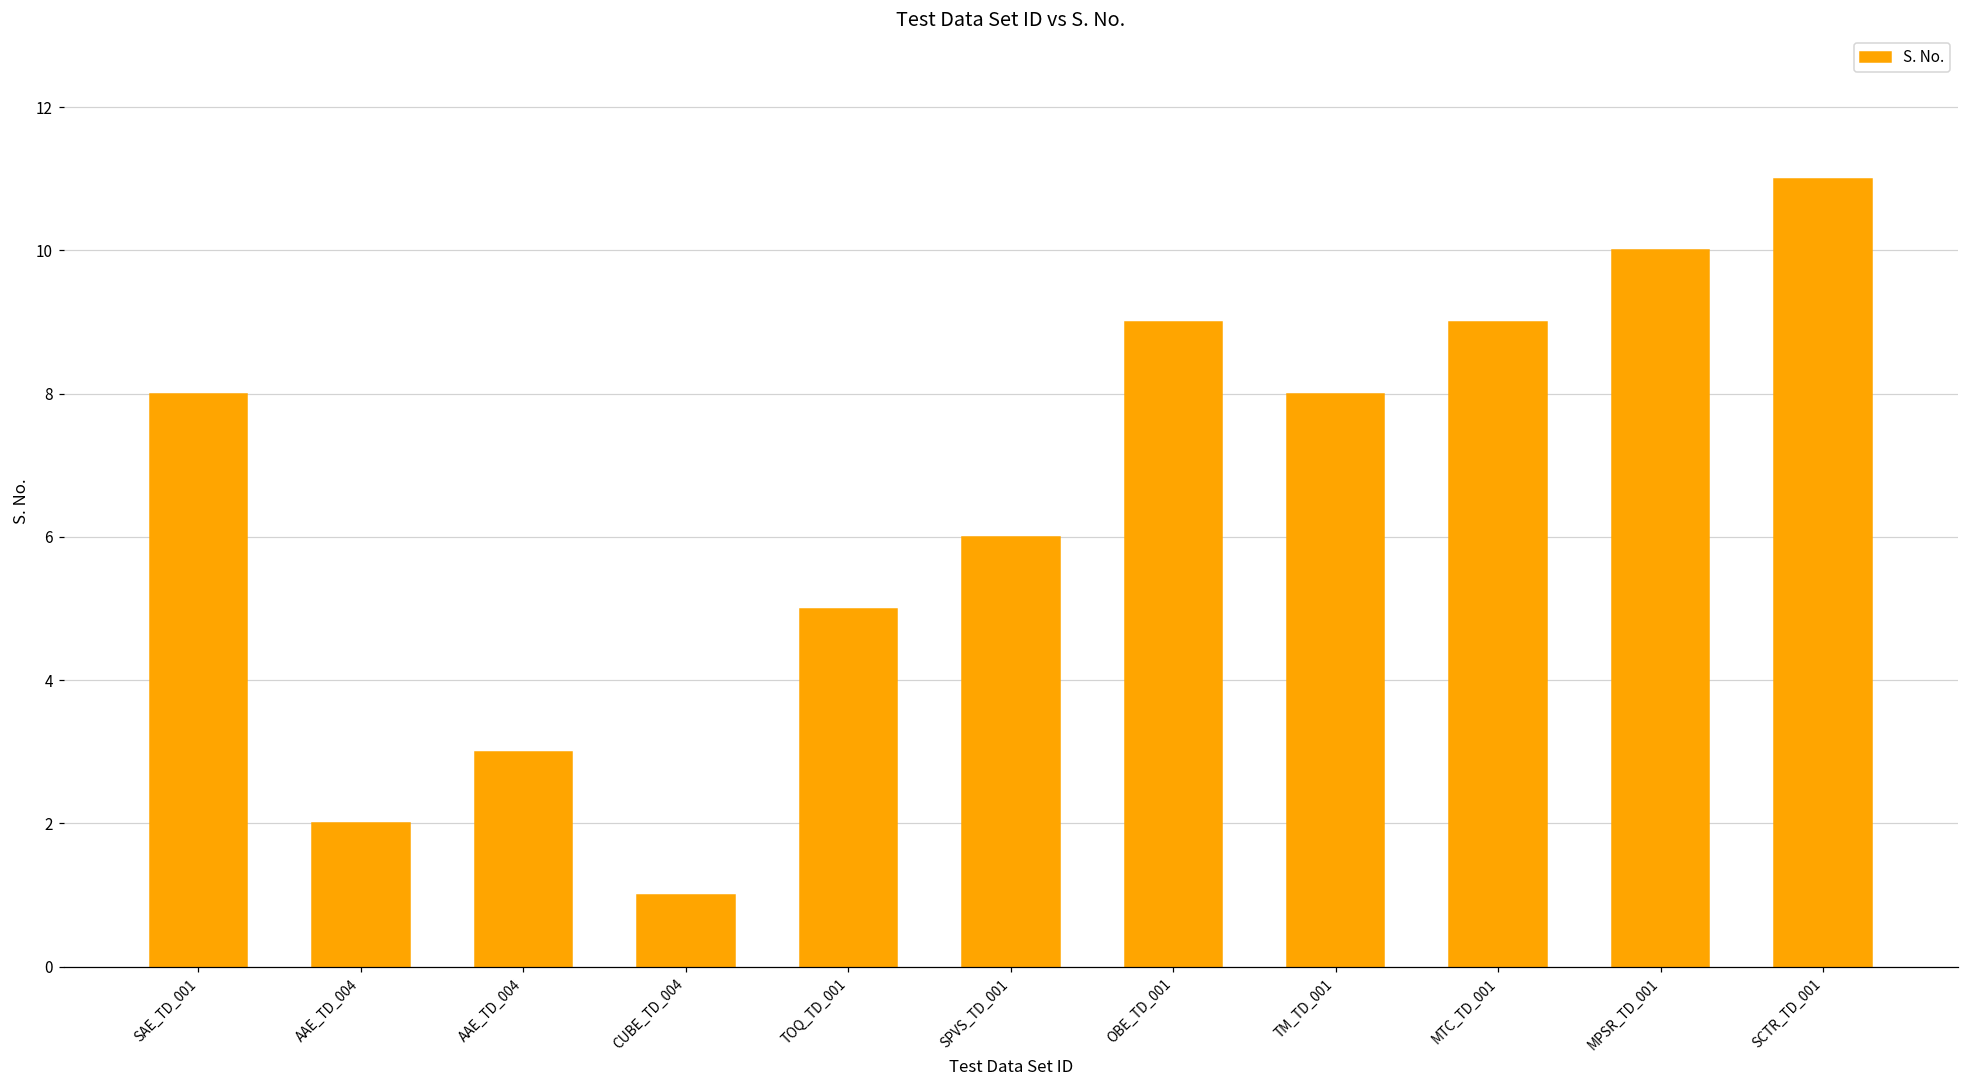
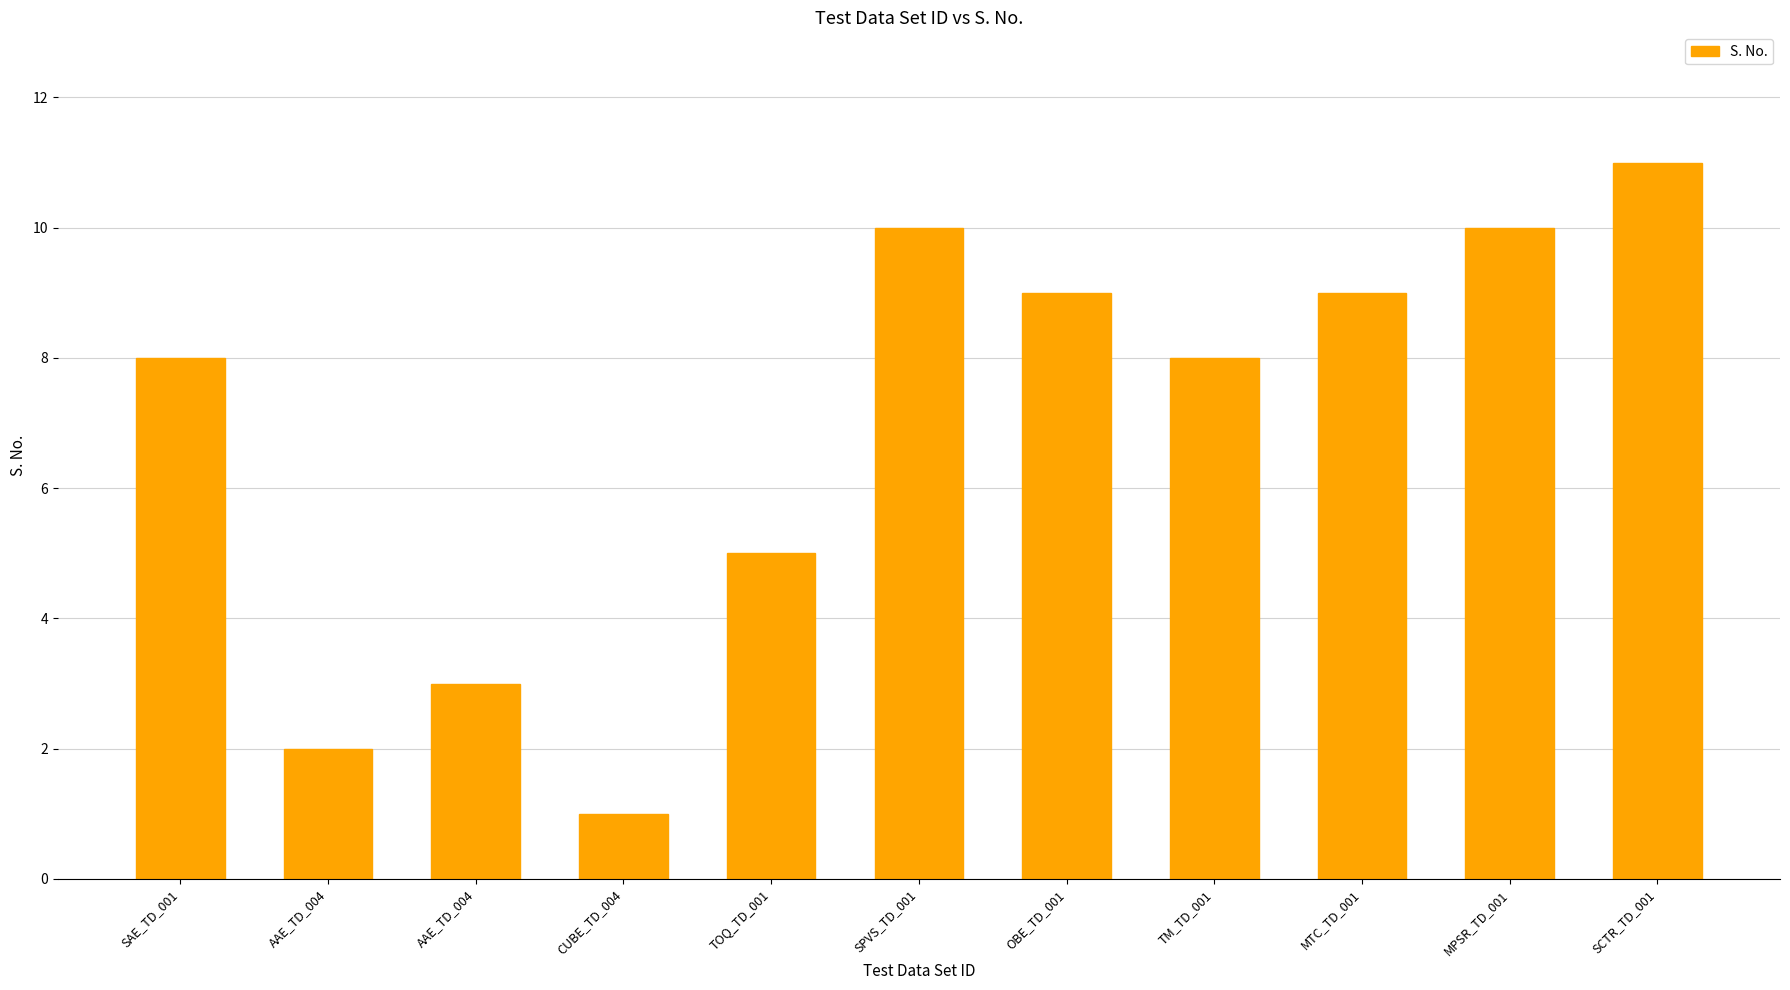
  {
    "SAE_TD_001": 8,
    "CUBE_TD_004": 1,
    "TOQ_TD_001": 5,
-   "SPVS_TD_001": 6,
+   "SPVS_TD_001": 10,
    "OBE_TD_001": 9,
    "TM_TD_001": 8,
    "MTC_TD_001": 9,
    "MPSR_TD_001": 10,
    "SCTR_TD_001": 11
  }
